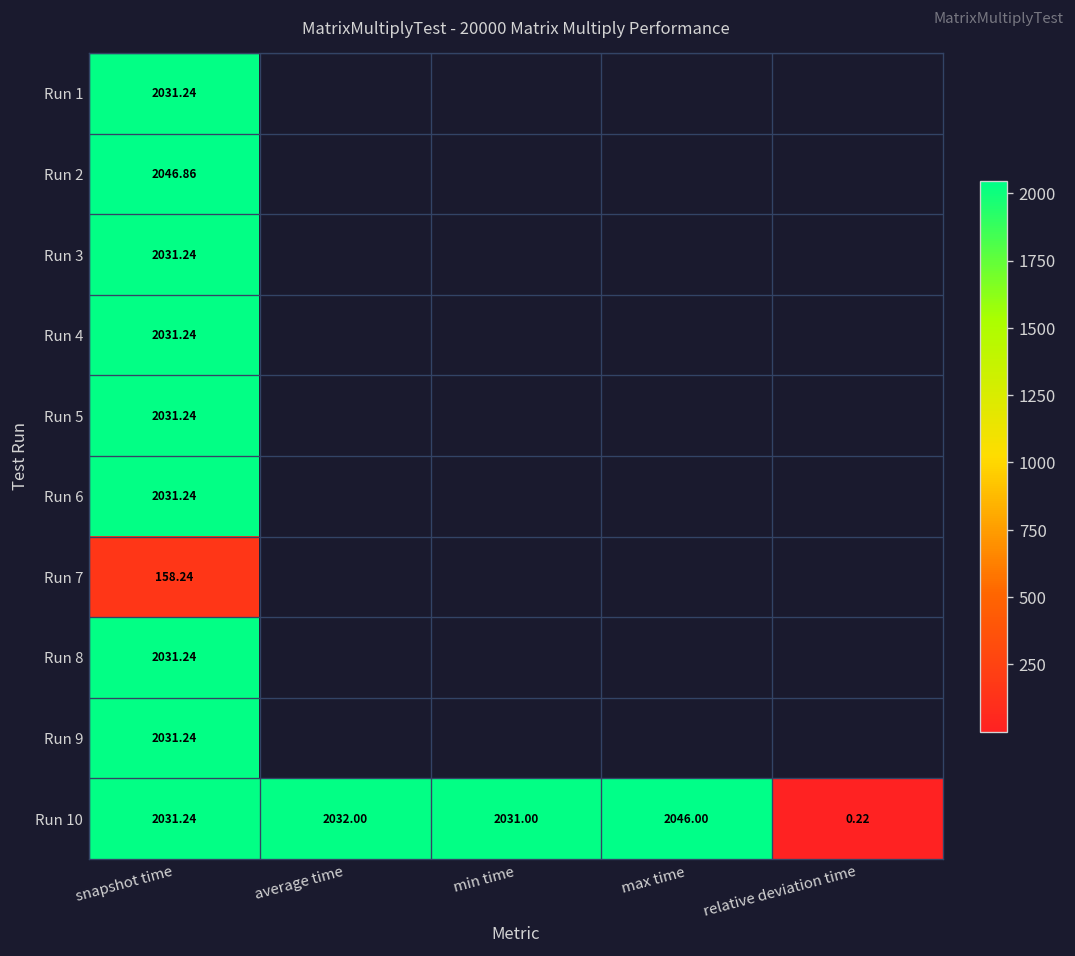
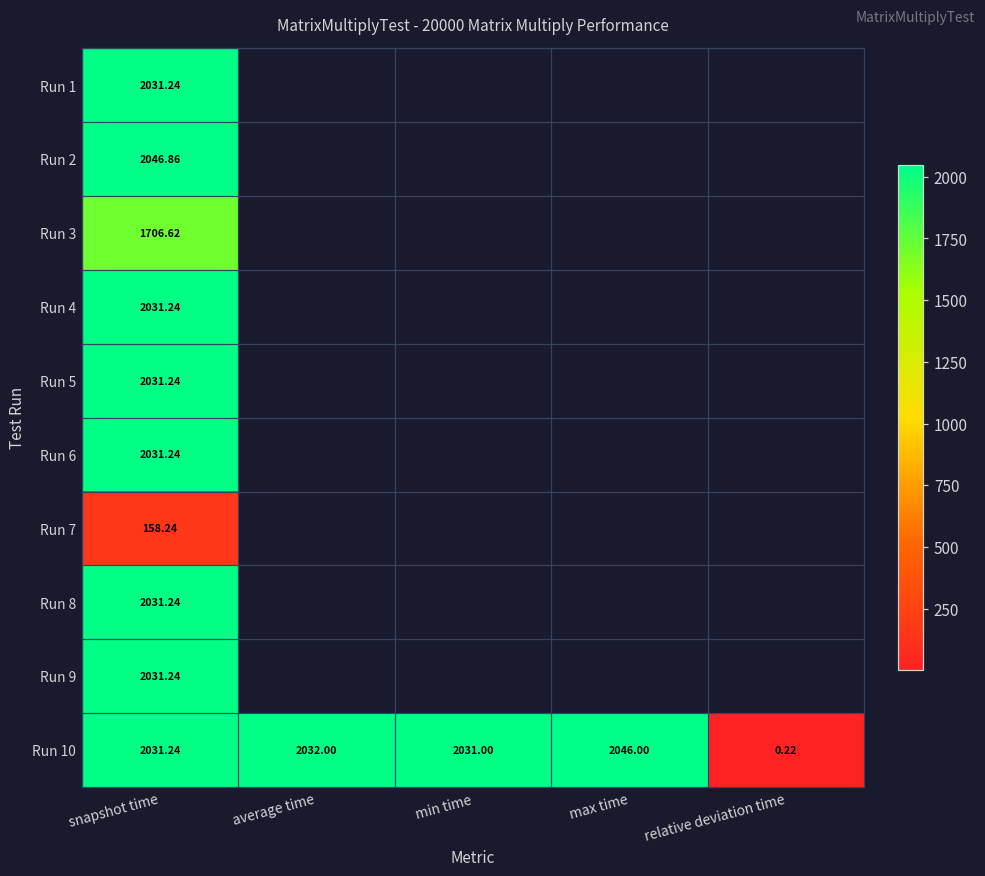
  {
    "Run 1": {
      "snapshot time": 2031.24
    },
    "Run 2": {
      "snapshot time": 2046.86
    },
    "Run 3": {
-     "snapshot time": 2031.24
+     "snapshot time": 1706.62
    },
    "Run 4": {
      "snapshot time": 2031.24
    },
    "Run 5": {
      "snapshot time": 2031.24
    },
    "Run 6": {
      "snapshot time": 2031.24
    },
    "Run 7": {
      "snapshot time": 158.24
    },
    "Run 8": {
      "snapshot time": 2031.24
    },
    "Run 9": {
      "snapshot time": 2031.24
    },
    "Run 10": {
      "snapshot time": 2031.24,
      "average time": 2032.00,
      "min time": 2031.00,
      "max time": 2046.00,
      "relative deviation time": 0.22
    }
  }
